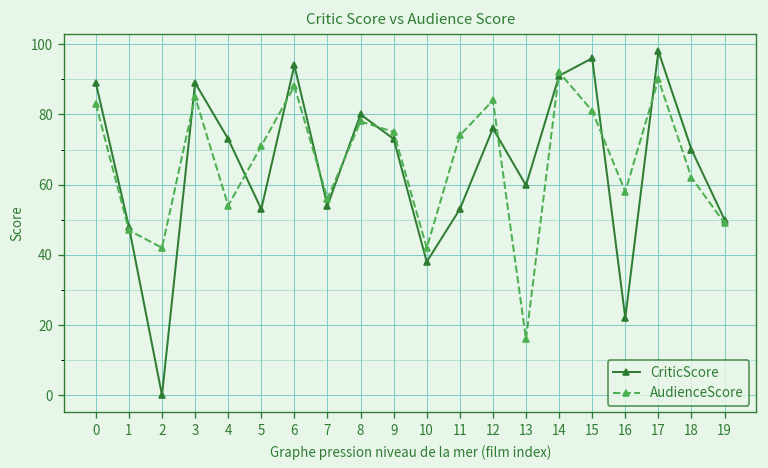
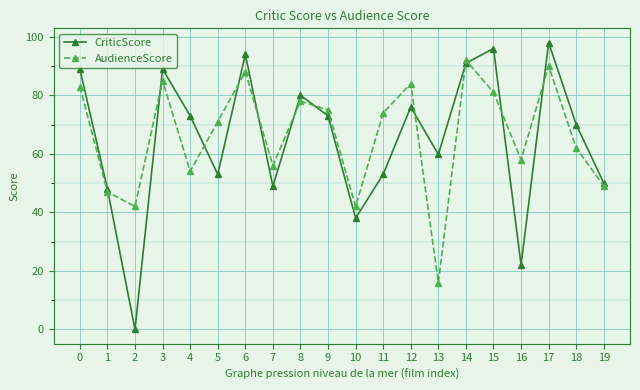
  {
    "CriticScore": {
      "0": 89,
      "1": 48,
      "2": 0,
      "3": 89,
      "4": 73,
      "5": 53,
      "6": 94,
-     "7": 54,
+     "7": 49,
      "8": 80,
      "9": 73,
      "10": 38,
      "11": 53,
      "12": 76,
      "13": 60,
      "14": 91,
      "15": 96,
      "16": 22,
      "17": 98,
      "18": 70,
      "19": 50
    },
    "AudienceScore": {
      "0": 83,
      "1": 47,
      "2": 42,
      "3": 85,
      "4": 54,
      "5": 71,
      "6": 88,
      "7": 56,
      "8": 78,
      "9": 75,
      "10": 42,
      "11": 74,
      "12": 84,
      "13": 16,
      "14": 92,
      "15": 81,
      "16": 58,
      "17": 90,
      "18": 62,
      "19": 49
    }
  }
